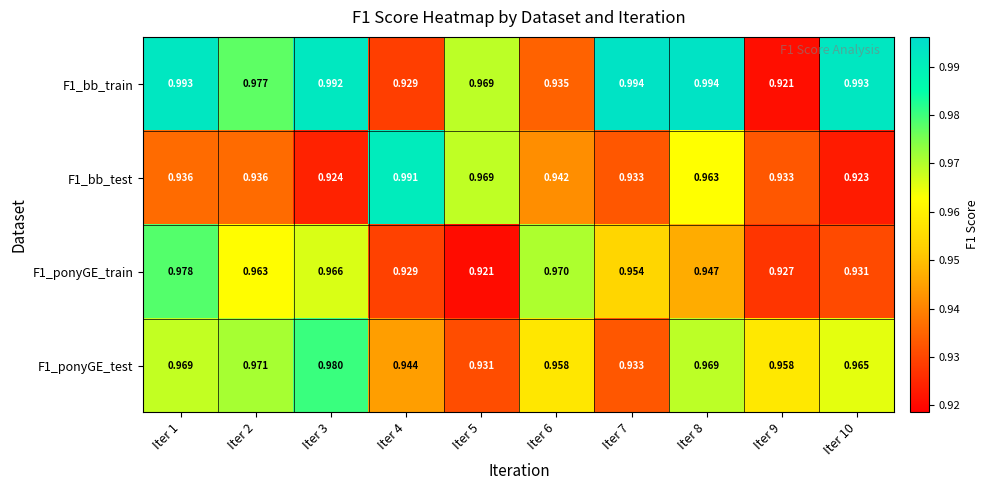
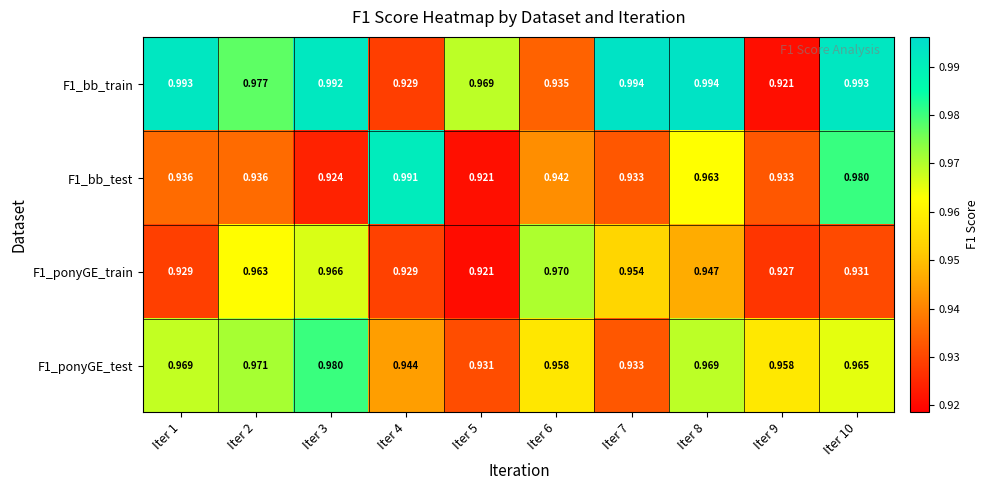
  {
    "F1_bb_train": {
      "Iter 1": 0.993,
      "Iter 2": 0.977,
      "Iter 3": 0.992,
      "Iter 4": 0.929,
      "Iter 5": 0.969,
      "Iter 6": 0.935,
      "Iter 7": 0.994,
      "Iter 8": 0.994,
      "Iter 9": 0.921
    },
    "F1_bb_test": {
      "Iter 1": 0.936,
      "Iter 2": 0.936,
      "Iter 3": 0.924,
      "Iter 4": 0.991,
-     "Iter 5": 0.969,
+     "Iter 5": 0.921,
      "Iter 6": 0.942,
      "Iter 7": 0.933,
      "Iter 8": 0.963,
      "Iter 9": 0.933,
-     "Iter 10": 0.923
+     "Iter 10": 0.980
    },
    "F1_ponyGE_train": {
-     "Iter 1": 0.978,
+     "Iter 1": 0.929,
      "Iter 2": 0.963,
      "Iter 3": 0.966,
      "Iter 4": 0.929,
      "Iter 5": 0.921,
      "Iter 6": 0.970,
      "Iter 7": 0.954,
      "Iter 8": 0.947,
      "Iter 9": 0.927,
      "Iter 10": 0.931
    },
    "F1_ponyGE_test": {
      "Iter 1": 0.969,
      "Iter 2": 0.971,
      "Iter 3": 0.980,
      "Iter 4": 0.944,
      "Iter 5": 0.931,
      "Iter 6": 0.958,
      "Iter 7": 0.933,
      "Iter 8": 0.969,
      "Iter 9": 0.958,
      "Iter 10": 0.965
    }
  }
